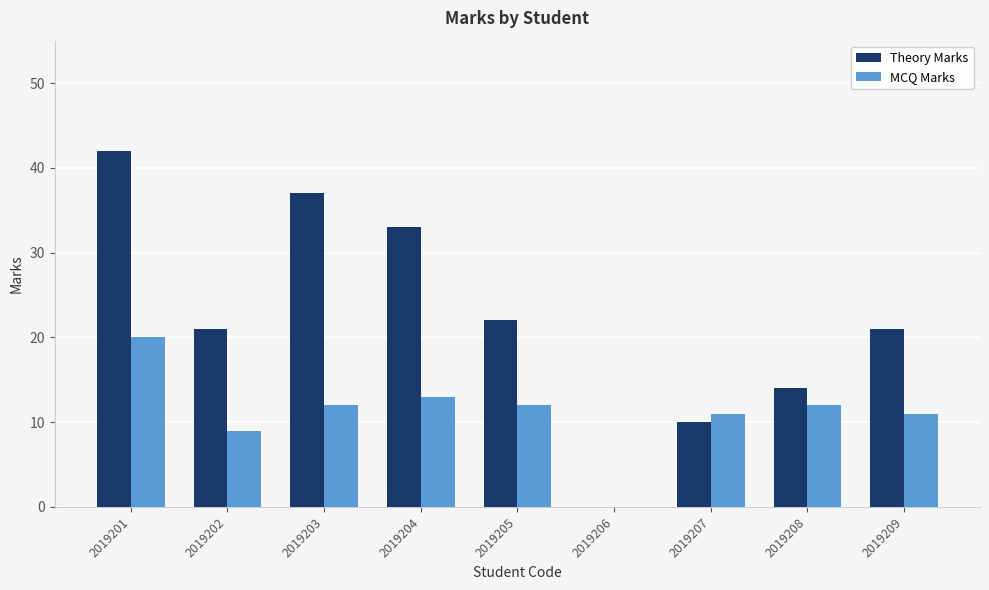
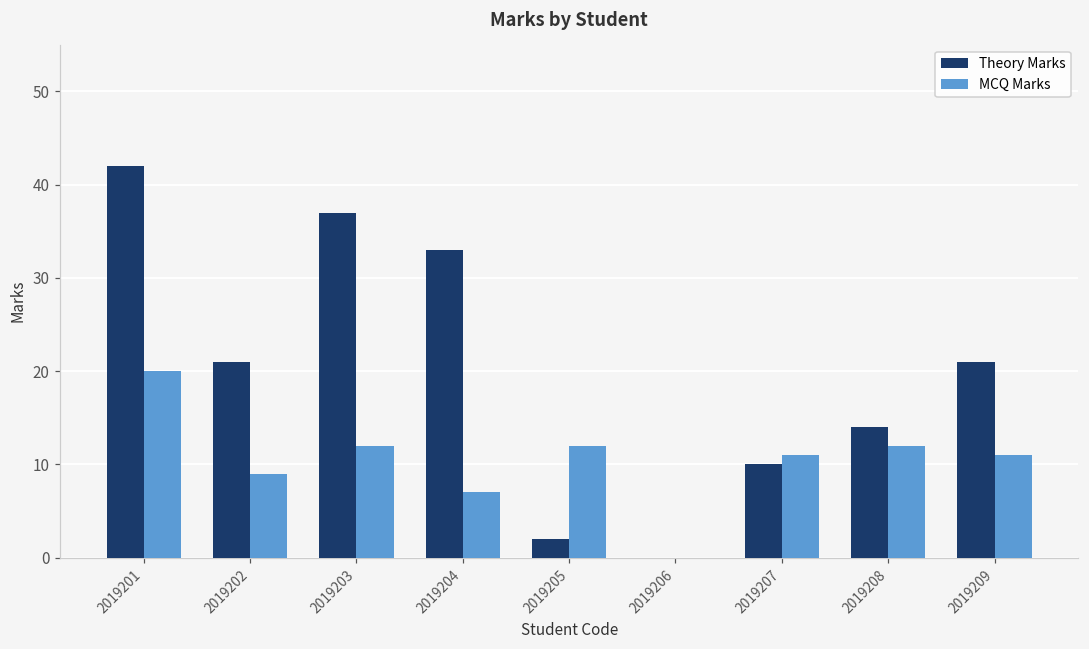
  {
    "Theory Marks": {
      "2019201": 42,
      "2019202": 21,
      "2019203": 37,
      "2019204": 33,
-     "2019205": 22,
+     "2019205": 2,
      "2019206": 0,
      "2019207": 10,
      "2019208": 14,
      "2019209": 21
    },
    "MCQ Marks": {
      "2019201": 20,
      "2019202": 9,
      "2019203": 12,
-     "2019204": 13,
+     "2019204": 7,
      "2019205": 12,
      "2019206": 0,
      "2019207": 11,
      "2019208": 12,
      "2019209": 11
    }
  }
